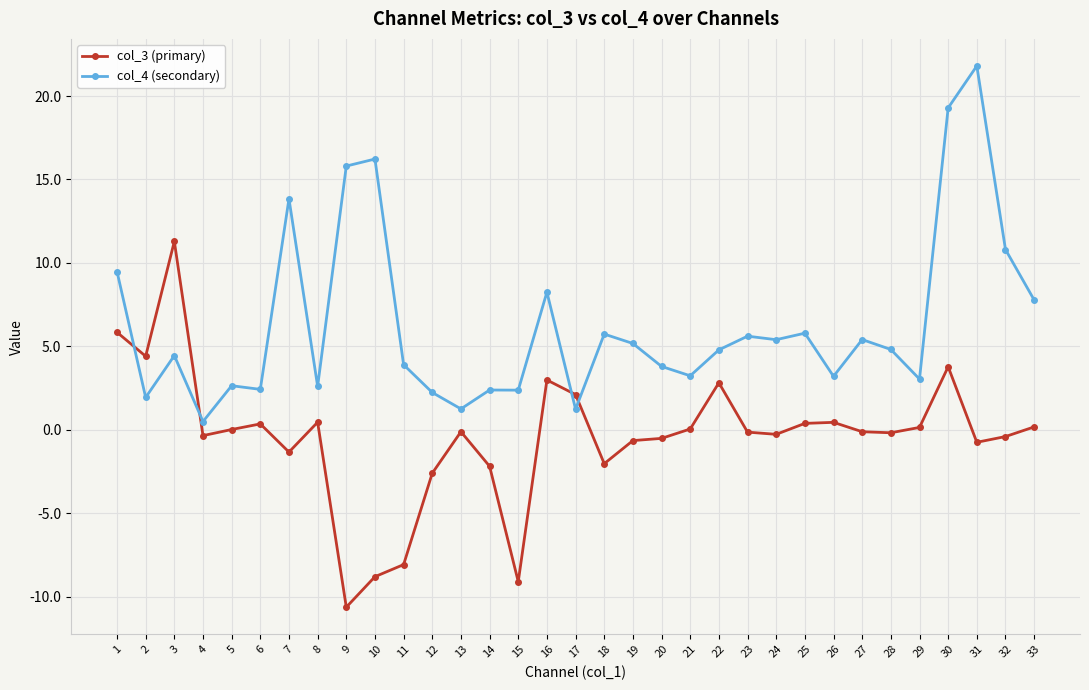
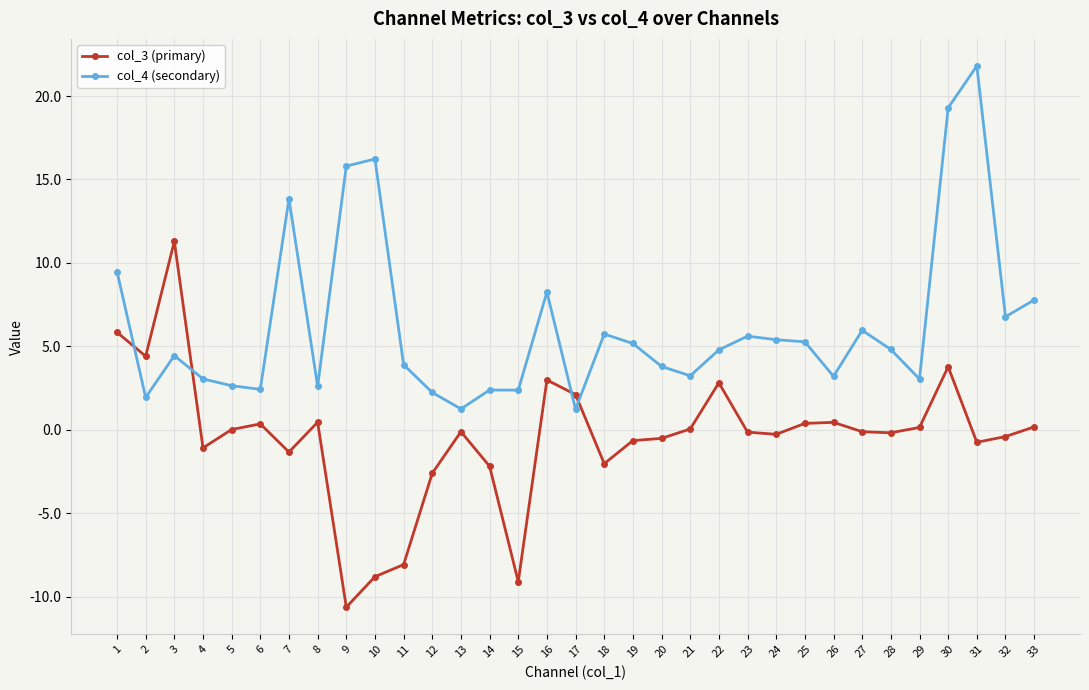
  {
    "col_3 (primary)": {
      "1": 5.8,
      "2": 4.4,
      "3": 11.3,
-     "4": -0.4,
+     "4": -1.1,
      "5": 0.0,
      "6": 0.4,
      "7": -1.3,
      "8": 0.5,
      "9": -10.6,
      "10": -8.8,
      "11": -8.1,
      "12": -2.6,
      "13": -0.1,
      "14": -2.2,
      "15": -9.1,
      "16": 3.0,
      "17": 2.1,
      "18": -2.0,
      "19": -0.6,
      "20": -0.5,
      "21": 0.0,
      "22": 2.8,
      "23": -0.1,
      "24": -0.3,
      "25": 0.4,
      "26": 0.4,
      "27": -0.1,
      "28": -0.2,
      "29": 0.1,
      "30": 3.8,
      "31": -0.8,
      "32": -0.4,
      "33": 0.2
    },
    "col_4 (secondary)": {
      "1": 9.5,
      "2": 1.9,
      "3": 4.4,
-     "4": 0.5,
+     "4": 3.0,
      "5": 2.6,
      "6": 2.4,
      "7": 13.8,
      "8": 2.6,
      "9": 15.8,
      "10": 16.2,
      "11": 3.9,
      "12": 2.2,
      "13": 1.3,
      "14": 2.4,
      "15": 2.4,
      "16": 8.3,
      "17": 1.2,
      "18": 5.7,
      "19": 5.2,
      "20": 3.8,
      "21": 3.2,
      "22": 4.8,
      "23": 5.6,
      "24": 5.4,
-     "25": 5.8,
+     "25": 5.3,
      "26": 3.2,
-     "27": 5.4,
+     "27": 6.0,
      "28": 4.8,
      "29": 3.0,
      "30": 19.3,
      "31": 21.8,
-     "32": 10.8,
+     "32": 6.8,
      "33": 7.8
    }
  }
